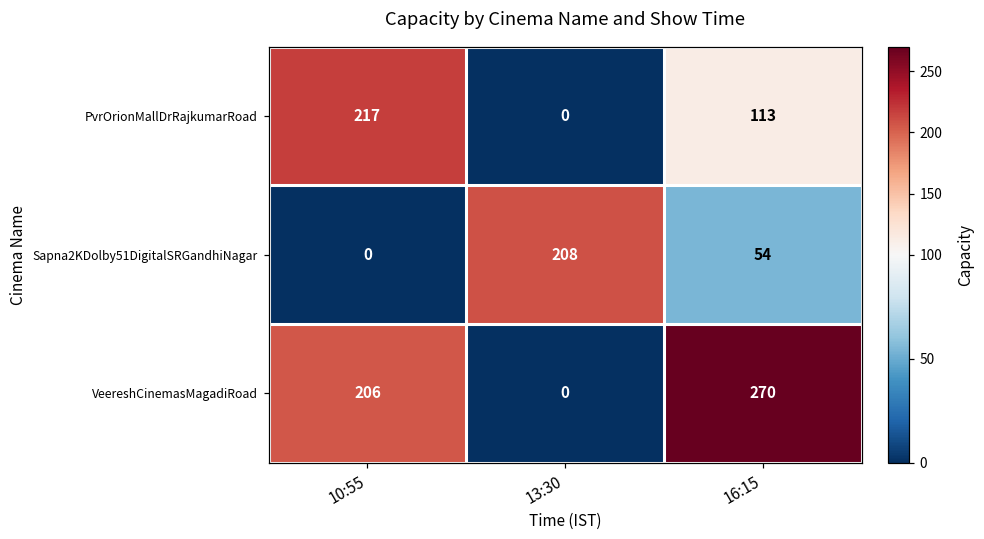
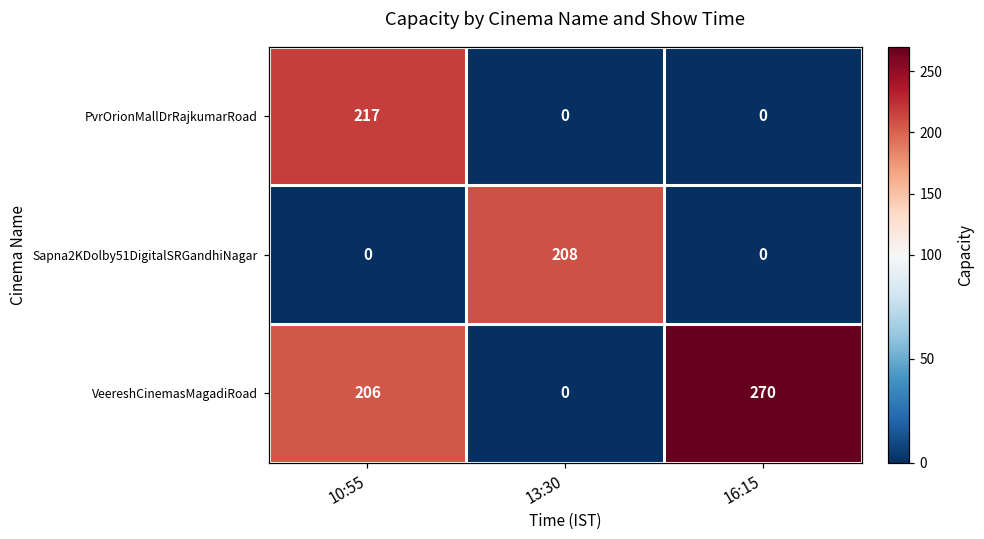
  {
    "PvrOrionMallDrRajkumarRoad": {
      "10:55": 217,
      "13:30": 0,
-     "16:15": 113
+     "16:15": 0
    },
    "Sapna2KDolby51DigitalSRGandhiNagar": {
      "10:55": 0,
      "13:30": 208,
-     "16:15": 54
+     "16:15": 0
    },
    "VeereshCinemasMagadiRoad": {
      "10:55": 206,
      "13:30": 0,
      "16:15": 270
    }
  }
